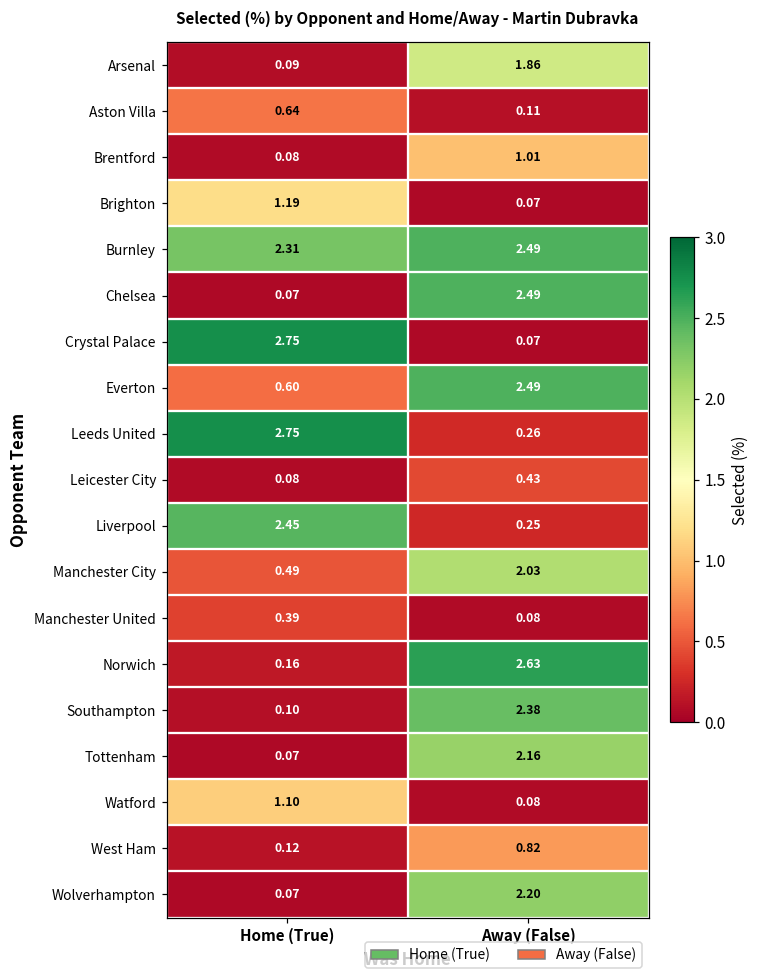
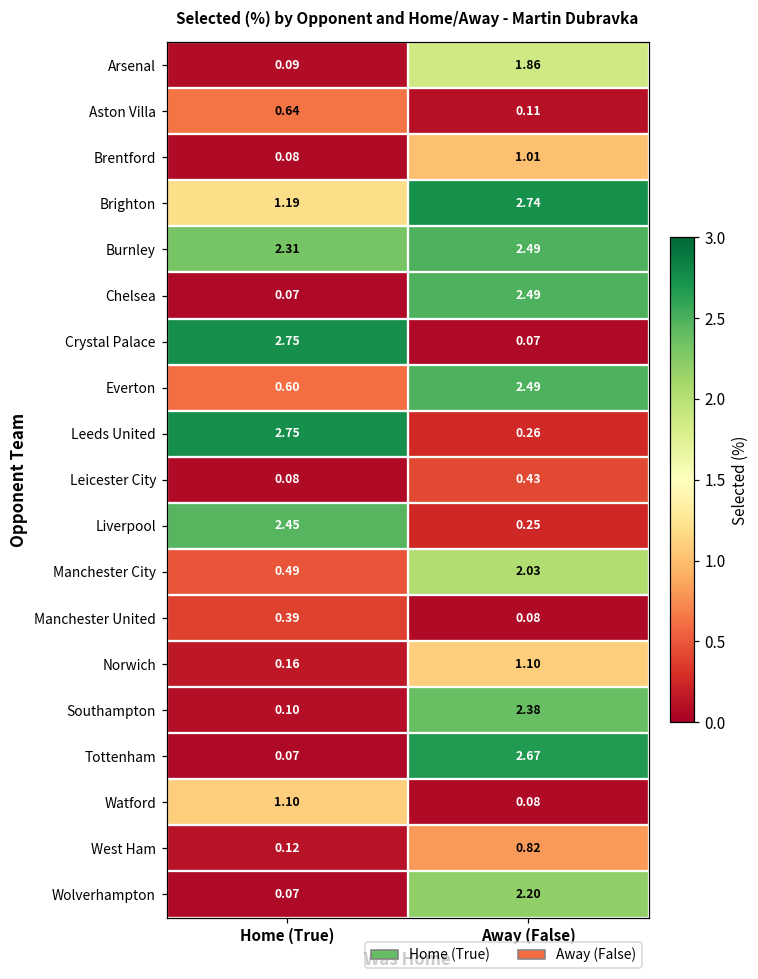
  {
    "Arsenal": {
      "Home (True)": 0.09,
      "Away (False)": 1.86
    },
    "Aston Villa": {
      "Home (True)": 0.64,
      "Away (False)": 0.11
    },
    "Brentford": {
      "Home (True)": 0.08,
      "Away (False)": 1.01
    },
    "Brighton": {
      "Home (True)": 1.19,
-     "Away (False)": 0.07
+     "Away (False)": 2.74
    },
    "Burnley": {
      "Home (True)": 2.31,
      "Away (False)": 2.49
    },
    "Chelsea": {
      "Home (True)": 0.07,
      "Away (False)": 2.49
    },
    "Crystal Palace": {
      "Home (True)": 2.75,
      "Away (False)": 0.07
    },
    "Everton": {
      "Home (True)": 0.60,
      "Away (False)": 2.49
    },
    "Leeds United": {
      "Home (True)": 2.75,
      "Away (False)": 0.26
    },
    "Leicester City": {
      "Home (True)": 0.08,
      "Away (False)": 0.43
    },
    "Liverpool": {
      "Home (True)": 2.45,
      "Away (False)": 0.25
    },
    "Manchester City": {
      "Home (True)": 0.49,
      "Away (False)": 2.03
    },
    "Manchester United": {
      "Home (True)": 0.39,
      "Away (False)": 0.08
    },
    "Norwich": {
      "Home (True)": 0.16,
-     "Away (False)": 2.63
+     "Away (False)": 1.10
    },
    "Southampton": {
      "Home (True)": 0.10,
      "Away (False)": 2.38
    },
    "Tottenham": {
      "Home (True)": 0.07,
-     "Away (False)": 2.16
+     "Away (False)": 2.67
    },
    "Watford": {
      "Home (True)": 1.10,
      "Away (False)": 0.08
    },
    "West Ham": {
      "Home (True)": 0.12,
      "Away (False)": 0.82
    },
    "Wolverhampton": {
      "Home (True)": 0.07,
      "Away (False)": 2.20
    }
  }
